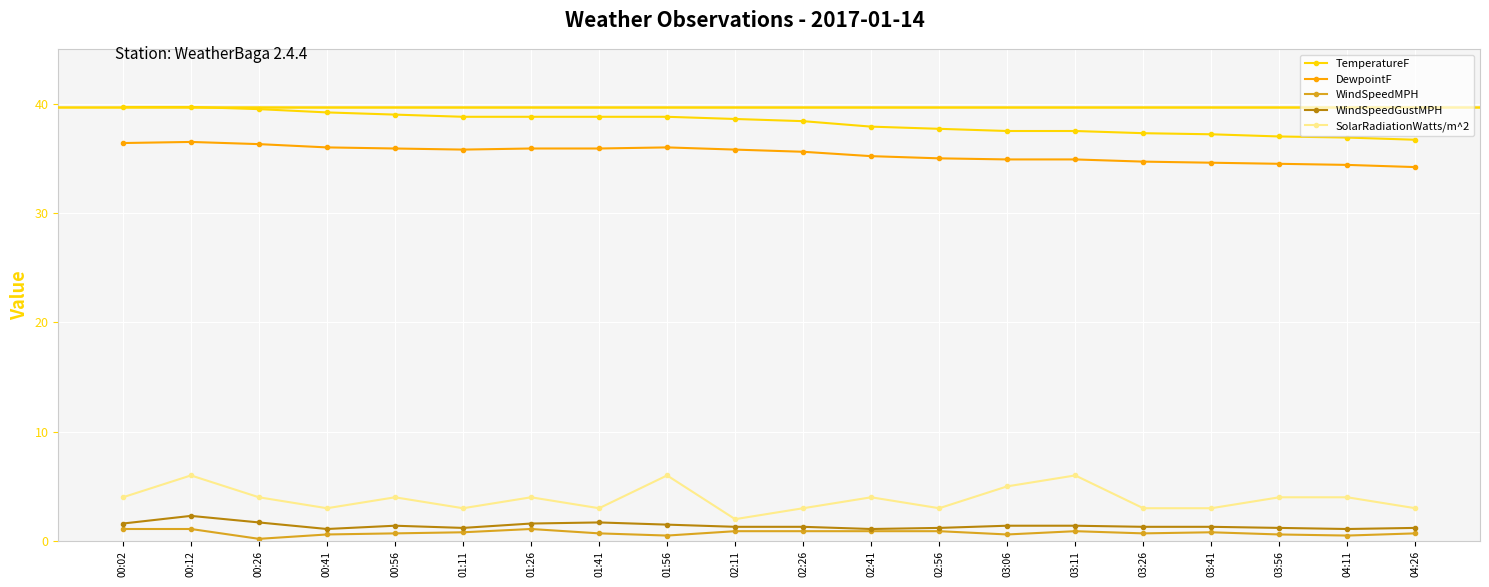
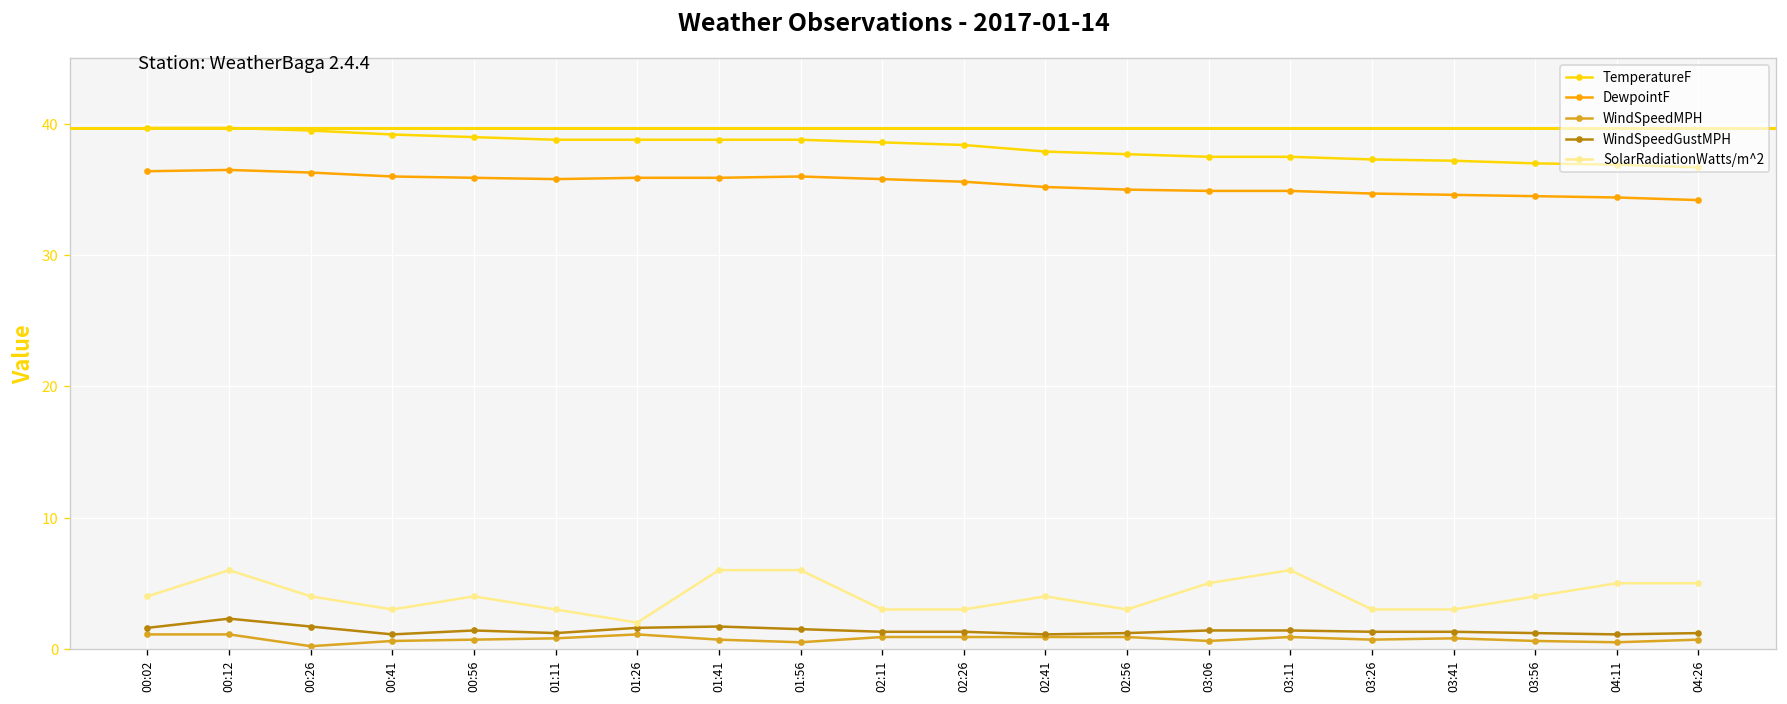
  {
    "SolarRadiationWatts/m^2": {
      "00:02": 4,
      "00:12": 6,
      "00:26": 4,
      "00:41": 3,
      "00:56": 4,
      "01:11": 3,
-     "01:26": 4,
-     "01:41": 3,
+     "01:26": 2,
+     "01:41": 6,
      "01:56": 6,
-     "02:11": 2,
+     "02:11": 3,
      "02:26": 3,
      "02:41": 4,
      "02:56": 3,
      "03:06": 5,
      "03:11": 6,
      "03:26": 3,
      "03:41": 3,
      "03:56": 4,
-     "04:11": 4,
-     "04:26": 3
+     "04:11": 5,
+     "04:26": 5
    }
  }
